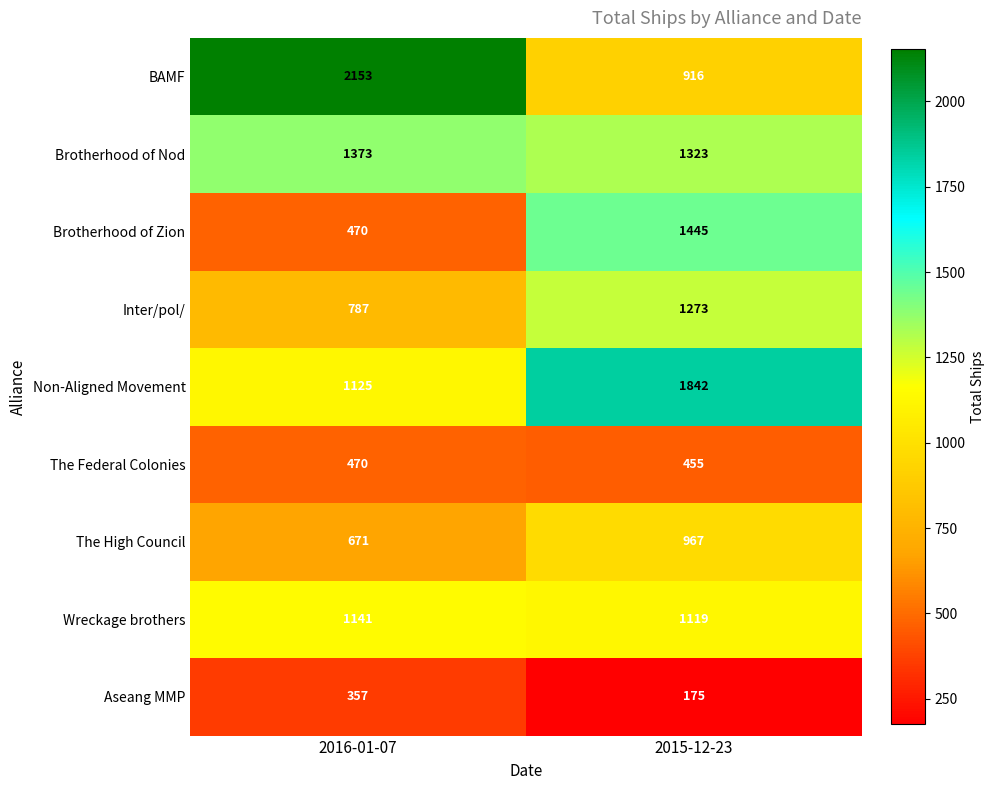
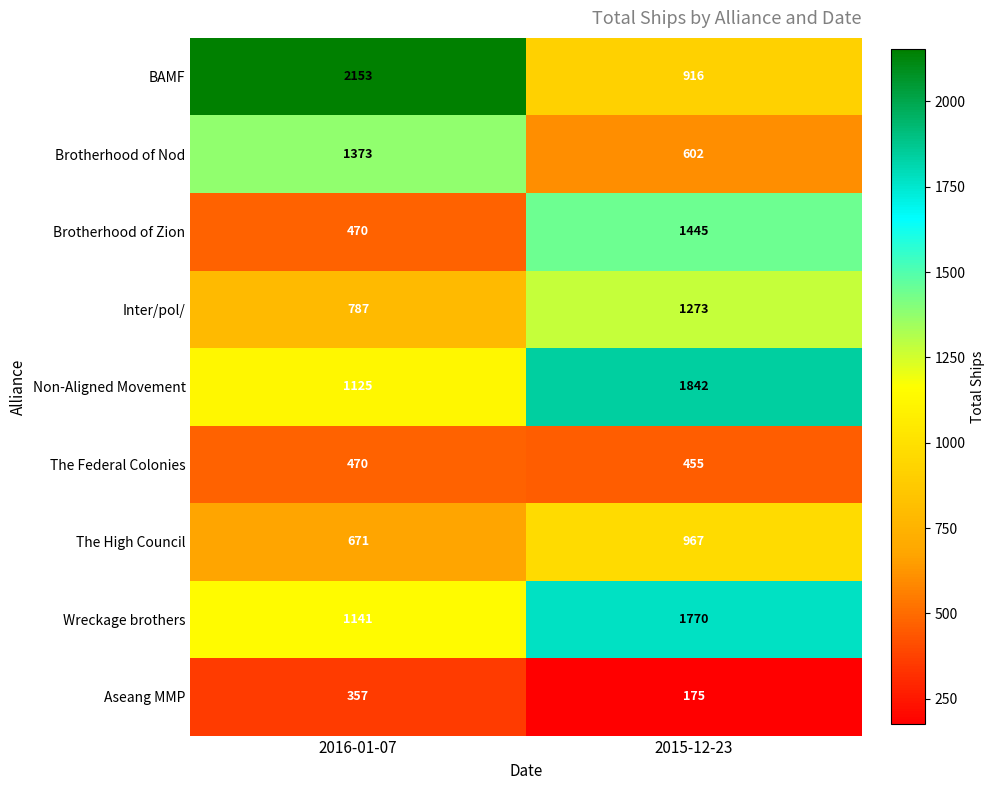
  {
    "BAMF": {
      "2016-01-07": 2153,
      "2015-12-23": 916
    },
    "Brotherhood of Nod": {
      "2016-01-07": 1373,
-     "2015-12-23": 1323
+     "2015-12-23": 602
    },
    "Brotherhood of Zion": {
      "2016-01-07": 470,
      "2015-12-23": 1445
    },
    "Inter/pol/": {
      "2016-01-07": 787,
      "2015-12-23": 1273
    },
    "Non-Aligned Movement": {
      "2016-01-07": 1125,
      "2015-12-23": 1842
    },
    "The Federal Colonies": {
      "2016-01-07": 470,
      "2015-12-23": 455
    },
    "The High Council": {
      "2016-01-07": 671,
      "2015-12-23": 967
    },
    "Wreckage brothers": {
      "2016-01-07": 1141,
-     "2015-12-23": 1119
+     "2015-12-23": 1770
    },
    "Aseang MMP": {
      "2016-01-07": 357,
      "2015-12-23": 175
    }
  }
